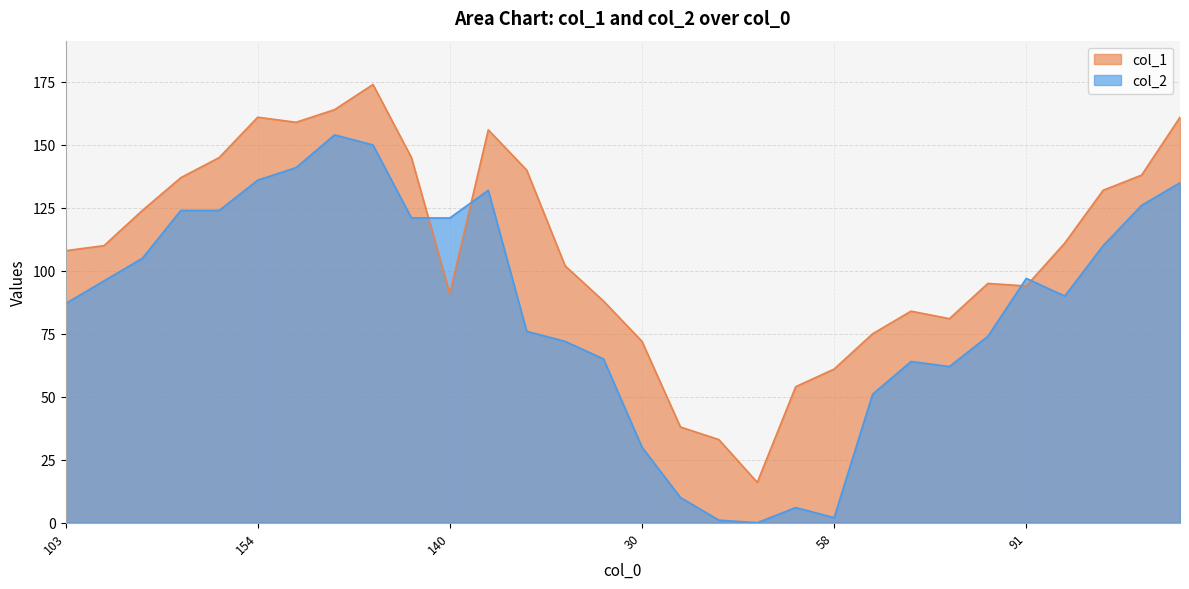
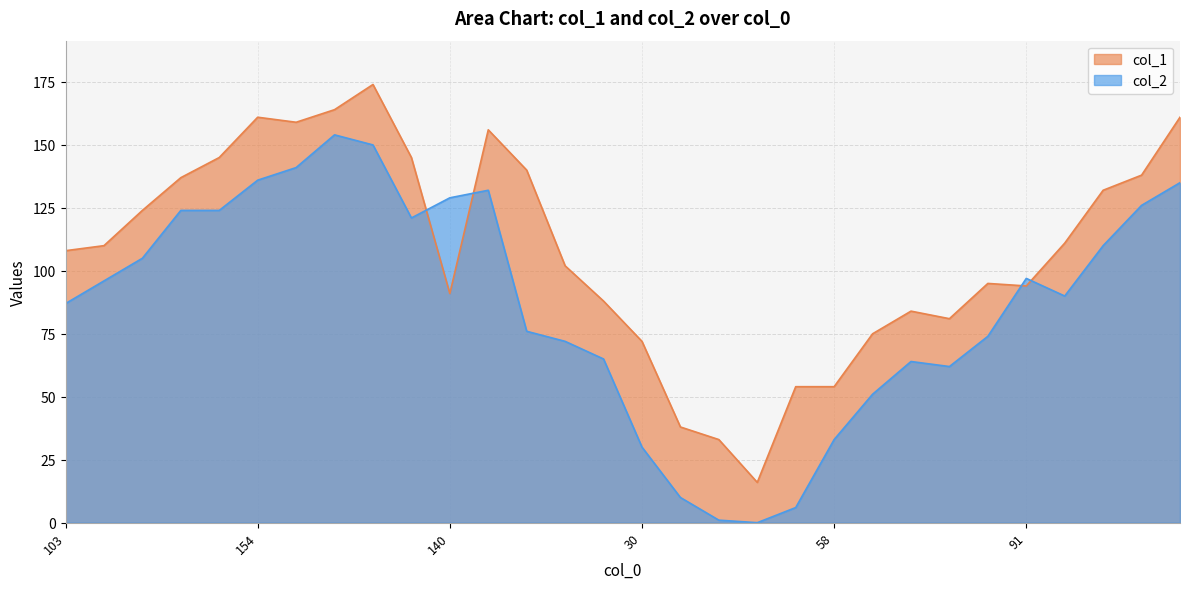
  {
    "col_1": {
      "103": 108,
      "154": 161,
      "140": 91,
      "30": 72,
-     "58": 61,
+     "58": 54,
      "91": 94
    },
    "col_2": {
      "103": 87,
      "154": 136,
-     "140": 121,
+     "140": 129,
      "30": 30,
-     "58": 2,
+     "58": 33,
      "91": 97
    }
  }
